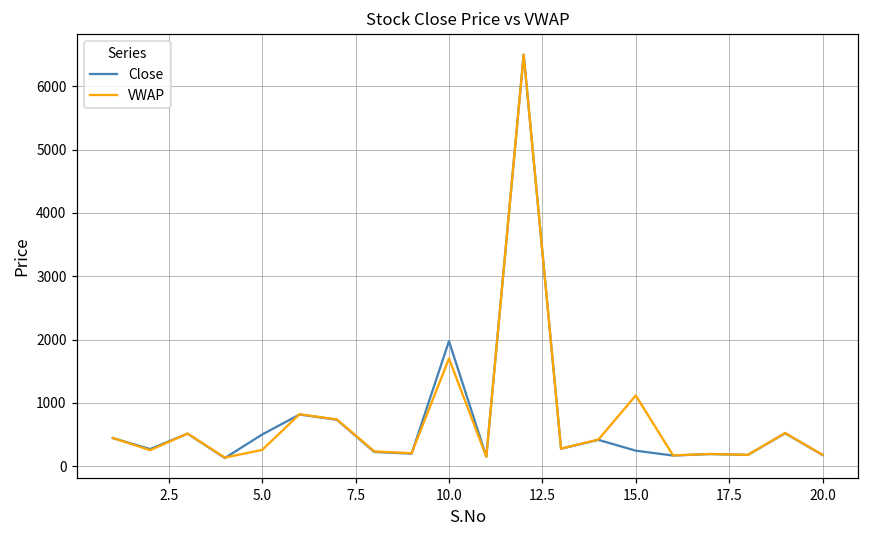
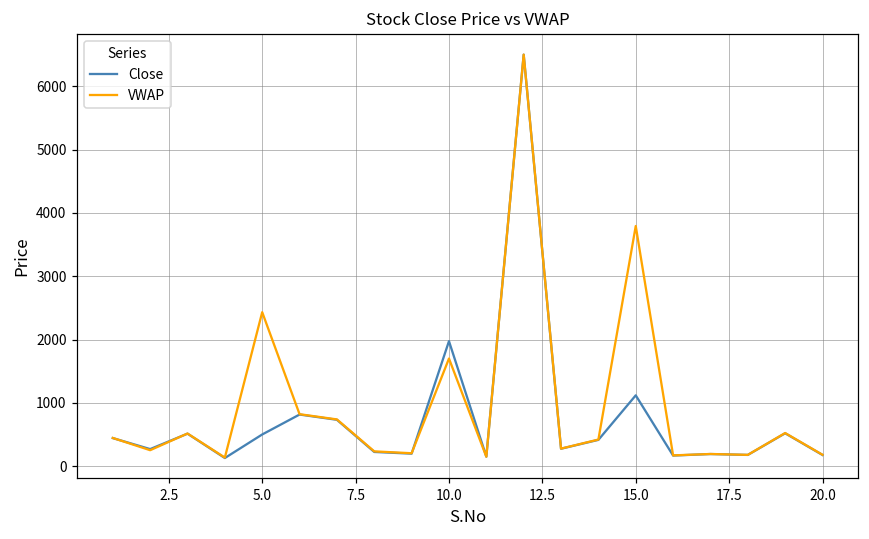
  {
    "Close": {
      "5.0": 500,
      "10.0": 2000,
-     "15.0": 200
+     "15.0": 1100
    },
    "VWAP": {
-     "5.0": 300,
+     "5.0": 2400,
      "10.0": 1700,
-     "15.0": 1100
+     "15.0": 3800
    }
  }
